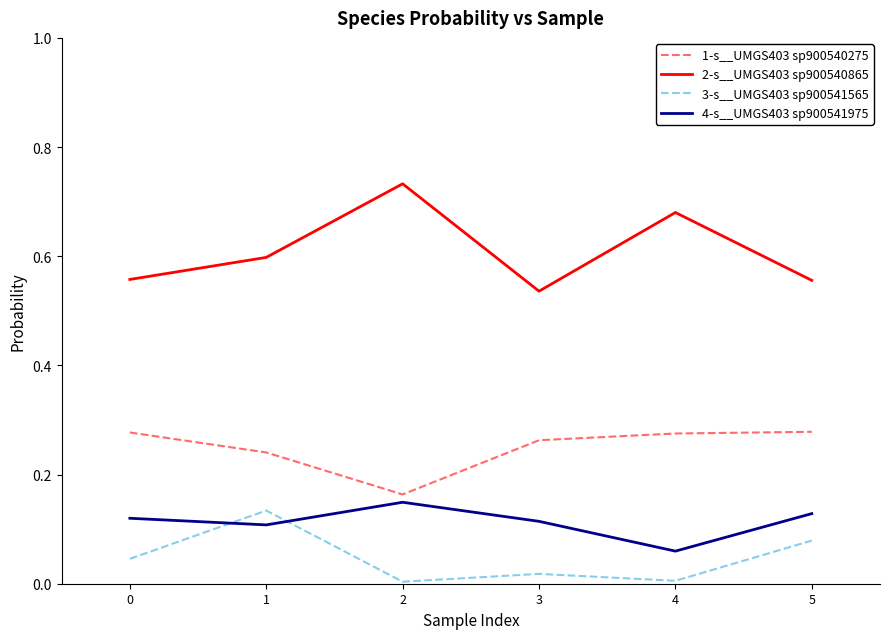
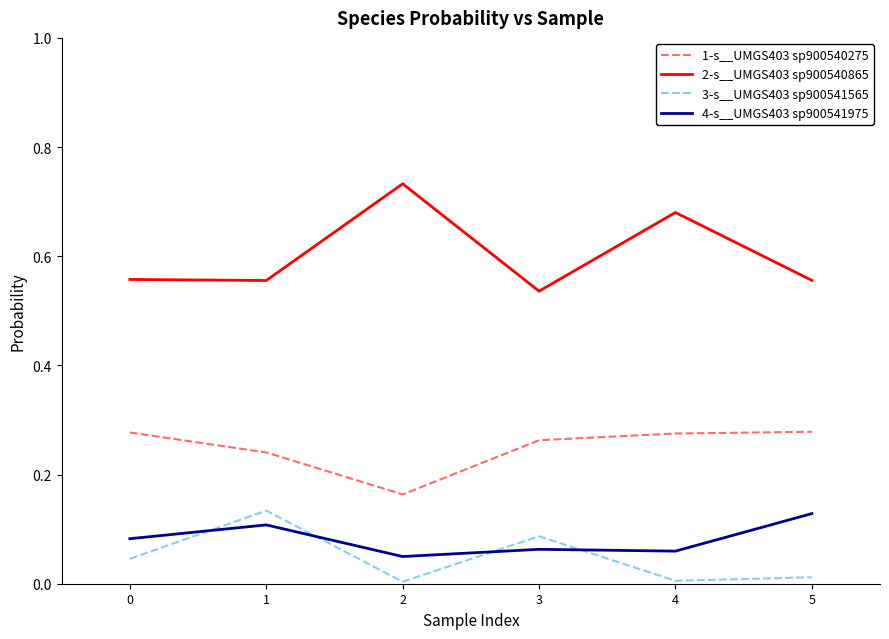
  {
    "1-s__UMGS403 sp900540275": {
      "0": 0.28,
      "1": 0.24,
      "2": 0.16,
      "3": 0.26,
      "4": 0.28,
      "5": 0.28
    },
    "2-s__UMGS403 sp900540865": {
      "0": 0.56,
-     "1": 0.60,
+     "1": 0.56,
      "2": 0.73,
      "3": 0.54,
      "4": 0.68,
      "5": 0.56
    },
    "3-s__UMGS403 sp900541565": {
      "0": 0.05,
      "1": 0.13,
      "2": 0.00,
-     "3": 0.02,
+     "3": 0.09,
      "4": 0.01,
-     "5": 0.08
+     "5": 0.01
    },
    "4-s__UMGS403 sp900541975": {
-     "0": 0.12,
+     "0": 0.08,
      "1": 0.11,
-     "2": 0.15,
-     "3": 0.11,
+     "2": 0.05,
+     "3": 0.06,
      "4": 0.06,
      "5": 0.13
    }
  }
